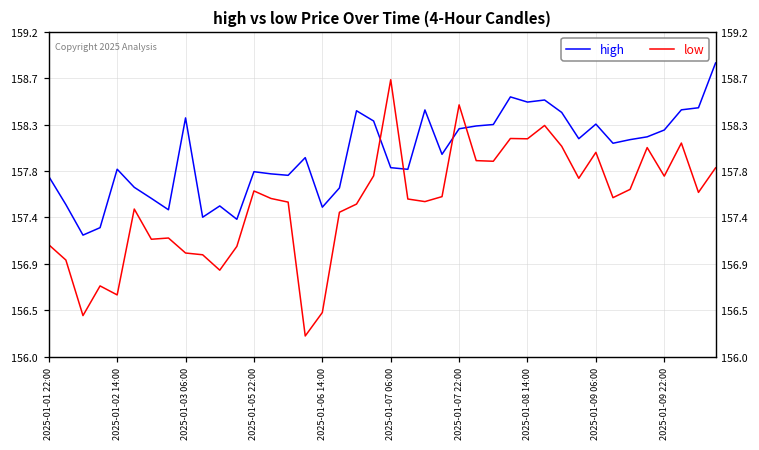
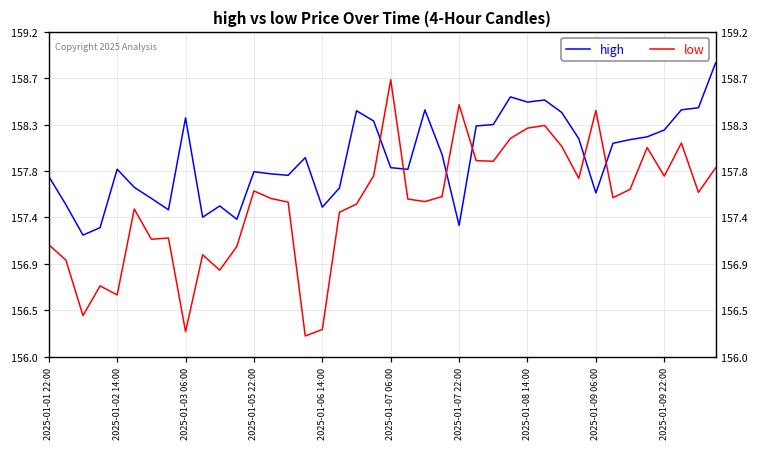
  {
    "high": {
      "2025-01-01 22:00": 157.8,
      "2025-01-02 14:00": 157.9,
      "2025-01-03 06:00": 158.3,
      "2025-01-05 22:00": 157.8,
      "2025-01-06 14:00": 157.5,
      "2025-01-07 06:00": 157.9,
-     "2025-01-07 22:00": 158.2,
+     "2025-01-07 22:00": 157.3,
      "2025-01-08 14:00": 158.5,
-     "2025-01-09 06:00": 158.3,
+     "2025-01-09 06:00": 157.6,
      "2025-01-09 22:00": 158.2
    },
    "low": {
      "2025-01-01 22:00": 157.1,
      "2025-01-02 14:00": 156.6,
-     "2025-01-03 06:00": 157.0,
+     "2025-01-03 06:00": 156.3,
      "2025-01-05 22:00": 157.6,
-     "2025-01-06 14:00": 156.5,
+     "2025-01-06 14:00": 156.3,
      "2025-01-07 06:00": 158.7,
      "2025-01-07 22:00": 158.5,
-     "2025-01-08 14:00": 158.1,
-     "2025-01-09 06:00": 158.0,
+     "2025-01-08 14:00": 158.2,
+     "2025-01-09 06:00": 158.4,
      "2025-01-09 22:00": 157.8
    }
  }
